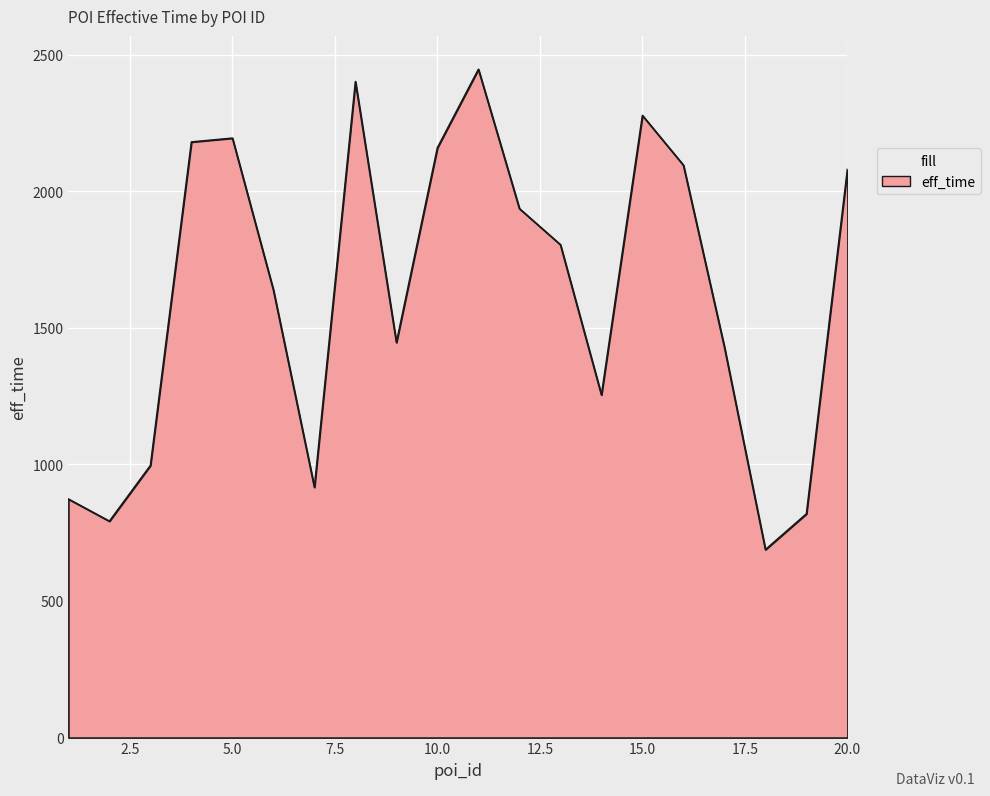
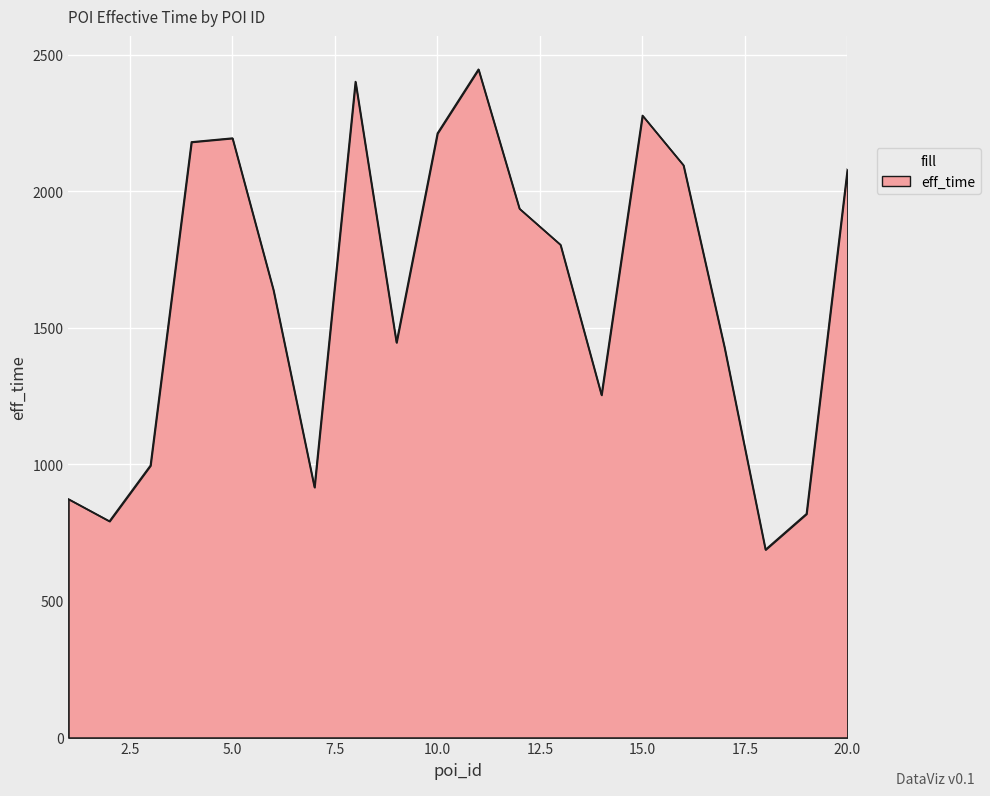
  {
    "5.0": 2190,
-   "10.0": 2160,
+   "10.0": 2210,
    "15.0": 2280,
    "20.0": 2080
  }
